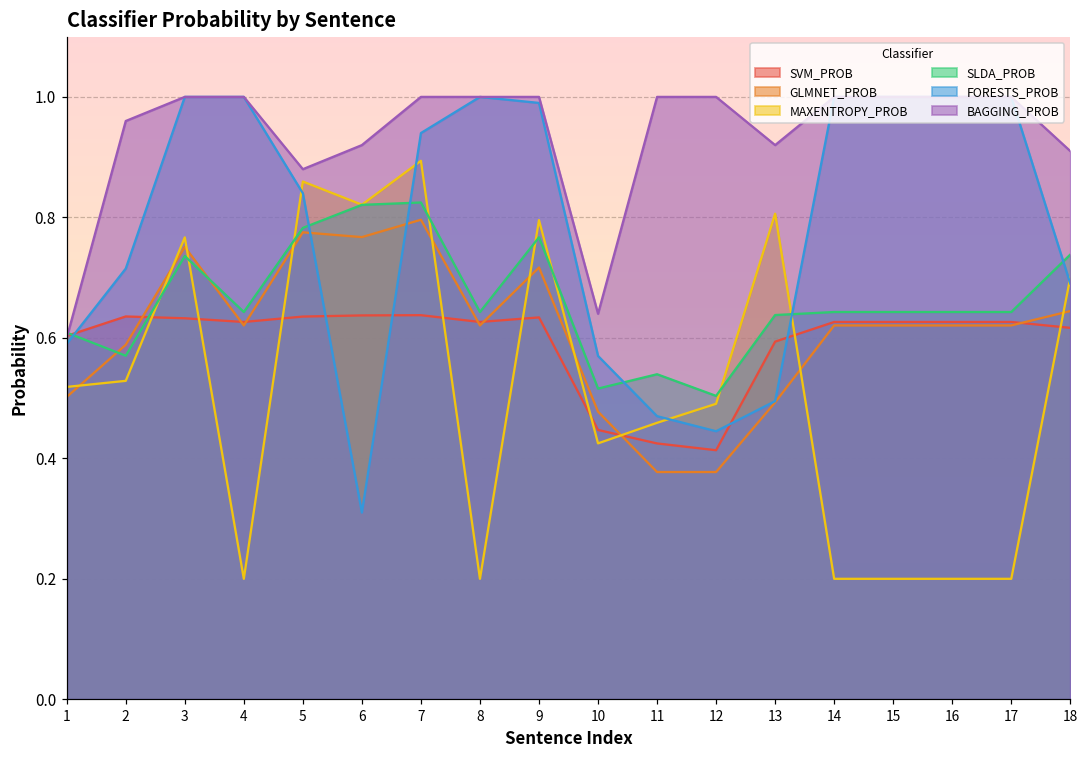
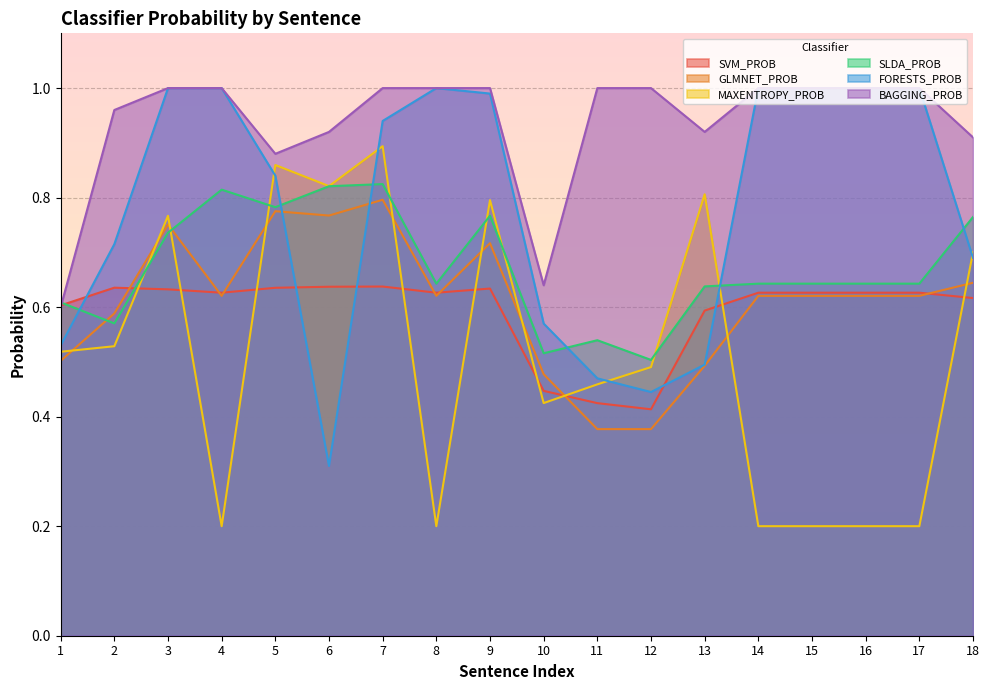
  {
    "MAXENTROPY_PROB": {
      "1": 0.52,
      "2": 0.53,
      "3": 0.77,
      "4": 0.20,
      "5": 0.86,
      "7": 0.89,
      "8": 0.20,
      "9": 0.80,
      "10": 0.42,
      "11": 0.46,
      "12": 0.49,
      "13": 0.81,
      "14": 0.20,
      "15": 0.20,
      "16": 0.20,
      "17": 0.20,
      "18": 0.70
    },
    "SLDA_PROB": {
      "1": 0.61,
      "2": 0.57,
      "3": 0.74,
-     "4": 0.64,
+     "4": 0.81,
      "5": 0.78,
      "7": 0.82,
      "8": 0.64,
      "9": 0.77,
      "10": 0.52,
      "11": 0.54,
      "12": 0.50,
      "13": 0.64,
      "14": 0.64,
      "15": 0.64,
      "16": 0.64,
      "17": 0.64,
-     "18": 0.74
+     "18": 0.76
    },
    "FORESTS_PROB": {
-     "1": 0.59,
+     "1": 0.53,
      "2": 0.72,
      "5": 0.84,
      "6": 0.31,
      "7": 0.94,
      "9": 0.99,
      "10": 0.57,
      "11": 0.47,
      "12": 0.45,
      "18": 0.69
    },
    "BAGGING_PROB": {
      "2": 0.96,
      "5": 0.88,
      "6": 0.92,
      "7": 1.00,
      "9": 1.00,
      "10": 0.64,
      "11": 1.00,
      "12": 1.00,
      "13": 0.92,
      "18": 0.91
    }
  }
